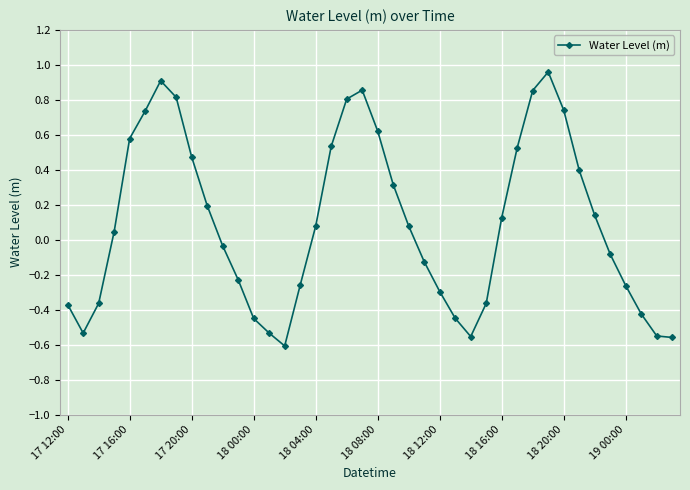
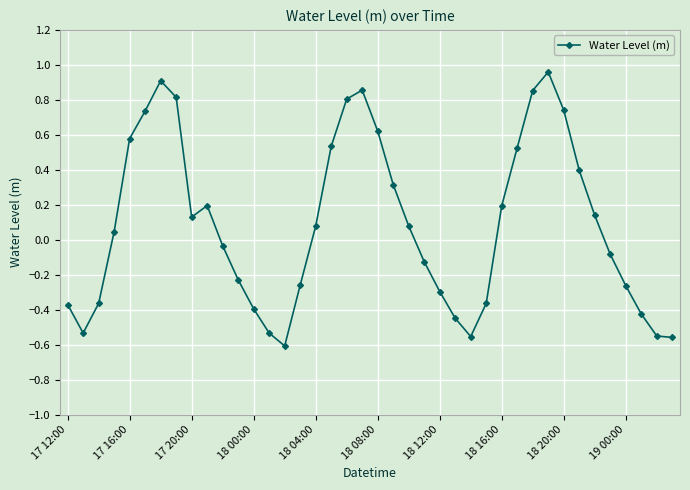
  {
    "17 12:00": -0.37,
    "17 16:00": 0.58,
-   "17 20:00": 0.47,
-   "18 00:00": -0.45,
+   "17 20:00": 0.13,
+   "18 00:00": -0.40,
    "18 04:00": 0.08,
    "18 08:00": 0.62,
    "18 12:00": -0.30,
-   "18 16:00": 0.13,
+   "18 16:00": 0.19,
    "18 20:00": 0.74,
    "19 00:00": -0.26
  }
